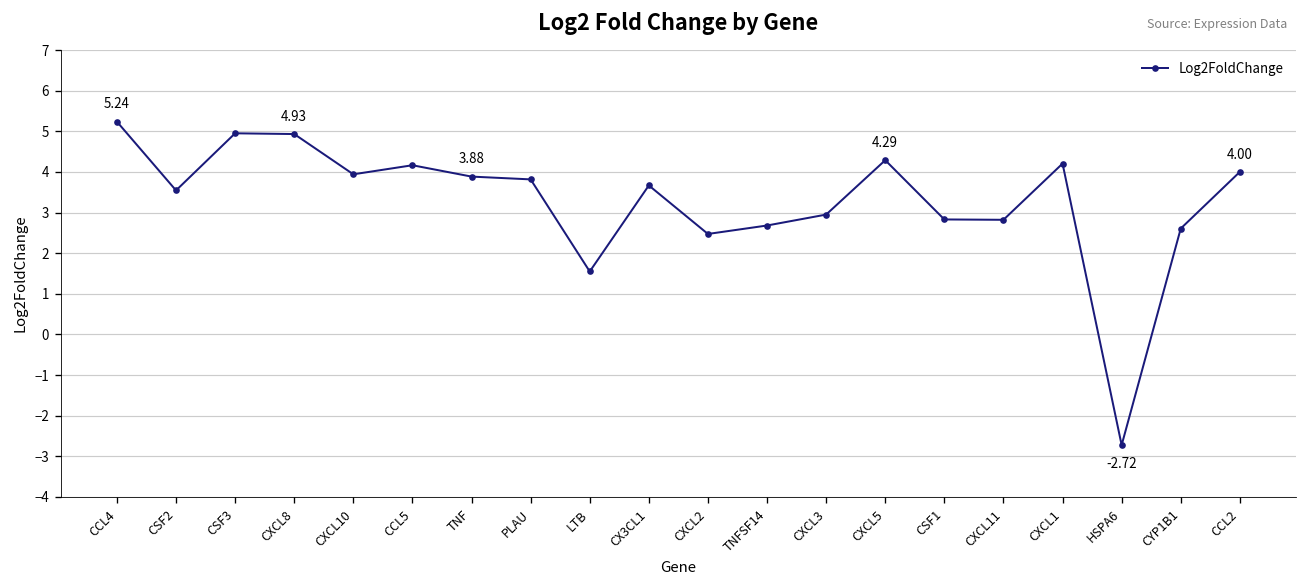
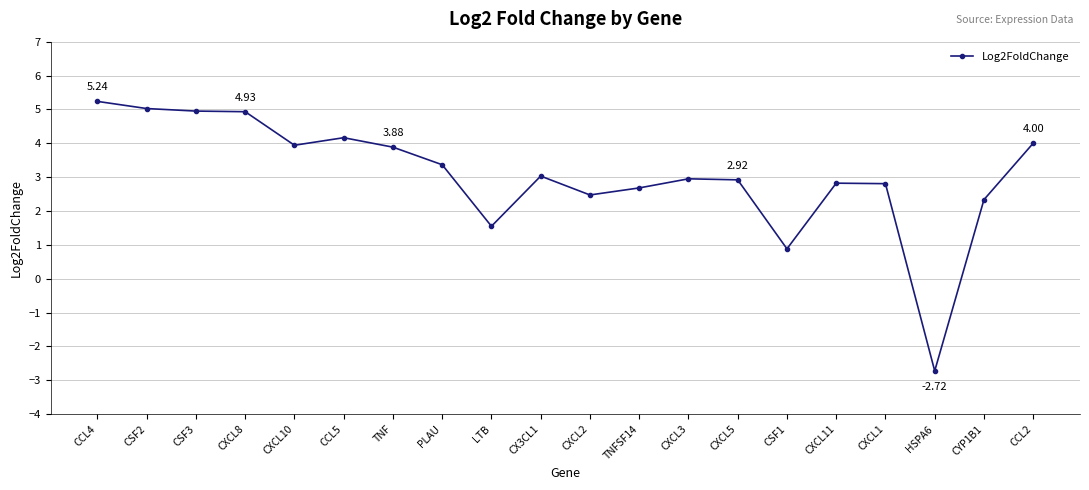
  {
    "CCL4": 5.24,
-   "CSF2": 3.5,
+   "CSF2": 5.0,
    "CXCL8": 4.93,
    "TNF": 3.88,
-   "PLAU": 3.8,
-   "CX3CL1": 3.7,
-   "CXCL5": 4.29,
-   "CSF1": 2.8,
-   "CXCL1": 4.2,
+   "PLAU": 3.4,
+   "CX3CL1": 3.0,
+   "CXCL5": 2.92,
+   "CSF1": 0.9,
+   "CXCL1": 2.8,
    "HSPA6": -2.72,
-   "CYP1B1": 2.6,
+   "CYP1B1": 2.3,
    "CCL2": 4.00
  }
